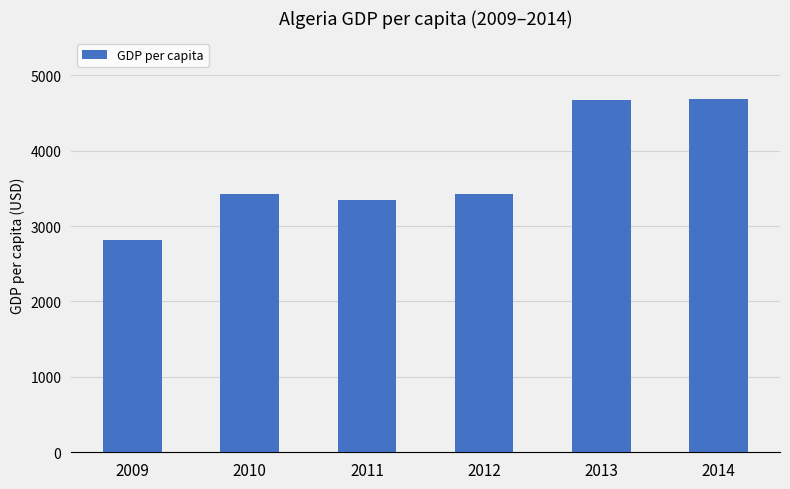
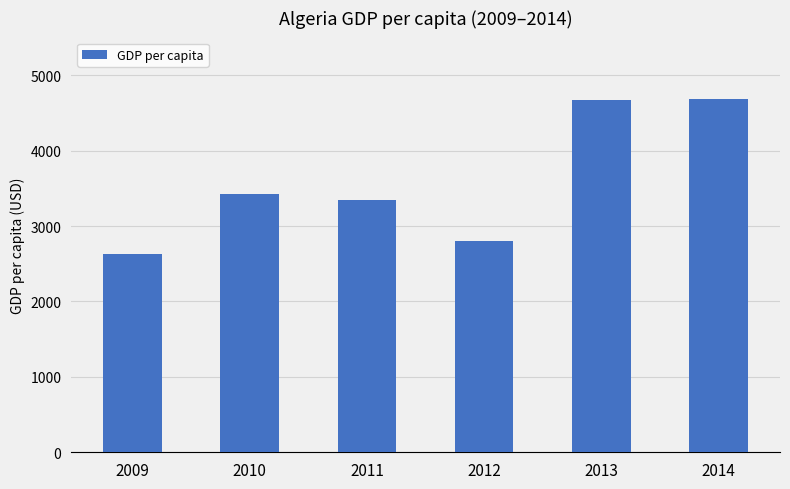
  {
-   "2009": 2800,
+   "2009": 2600,
    "2010": 3400,
    "2011": 3300,
-   "2012": 3400,
+   "2012": 2800,
    "2013": 4700,
    "2014": 4700
  }
